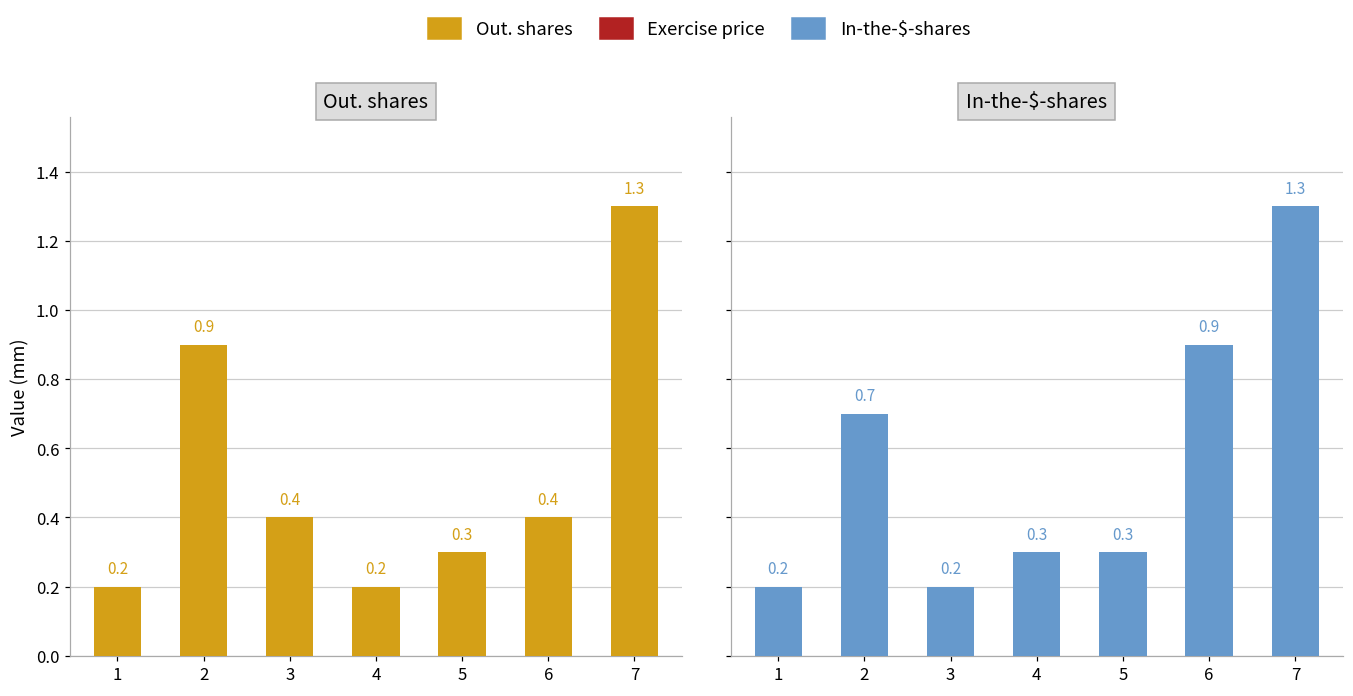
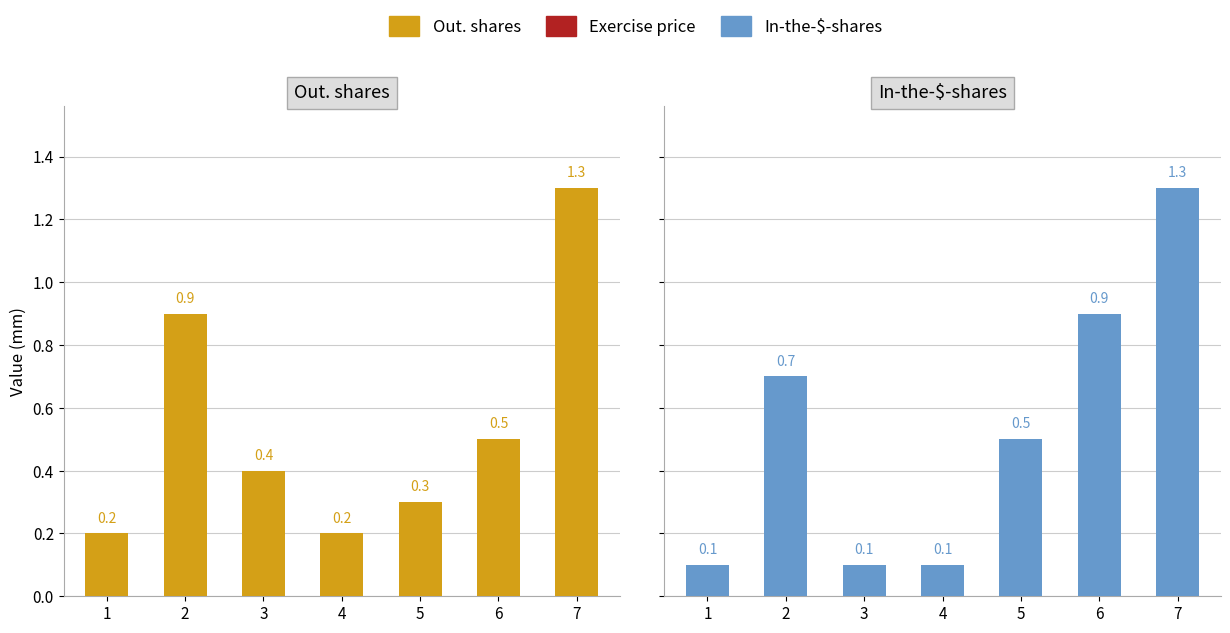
  {
    "Out. shares": {
      "1": 0.2,
      "2": 0.9,
      "3": 0.4,
      "4": 0.2,
      "5": 0.3,
-     "6": 0.4,
+     "6": 0.5,
      "7": 1.3
    },
    "In-the-$-shares": {
-     "1": 0.2,
+     "1": 0.1,
      "2": 0.7,
-     "3": 0.2,
-     "4": 0.3,
-     "5": 0.3,
+     "3": 0.1,
+     "4": 0.1,
+     "5": 0.5,
      "6": 0.9,
      "7": 1.3
    }
  }
